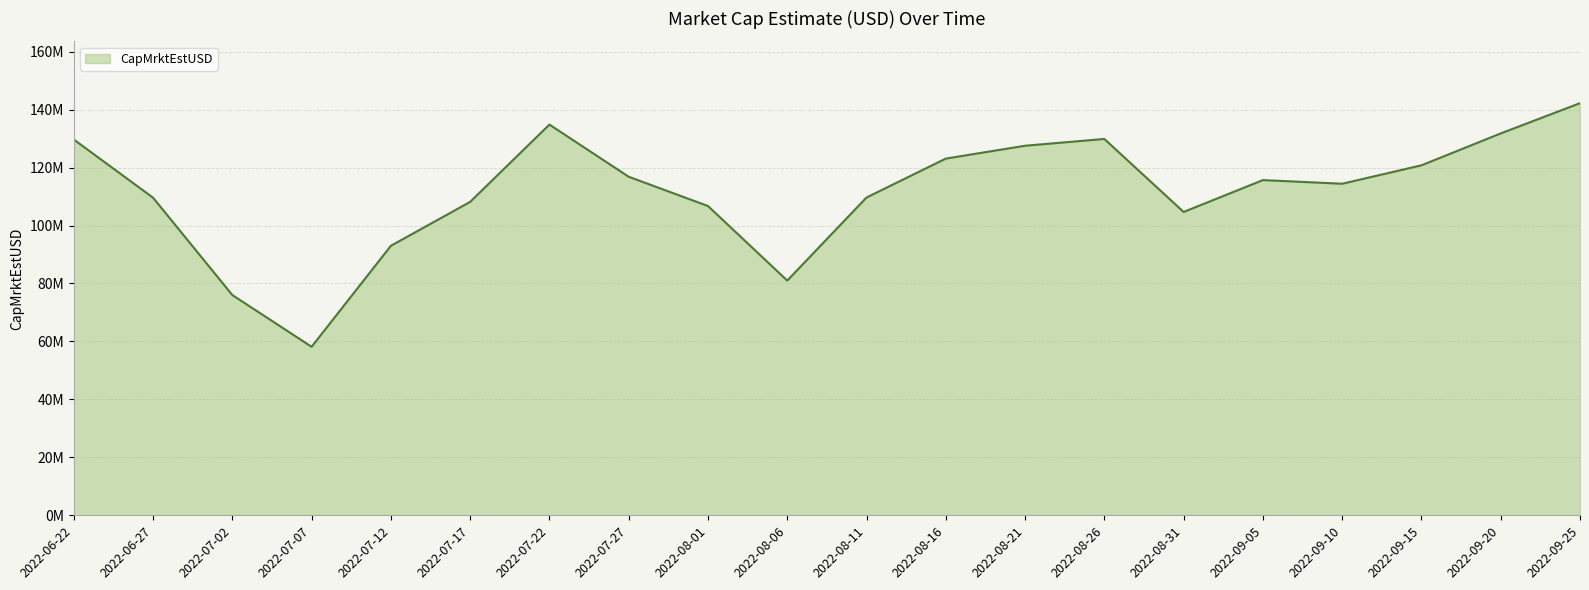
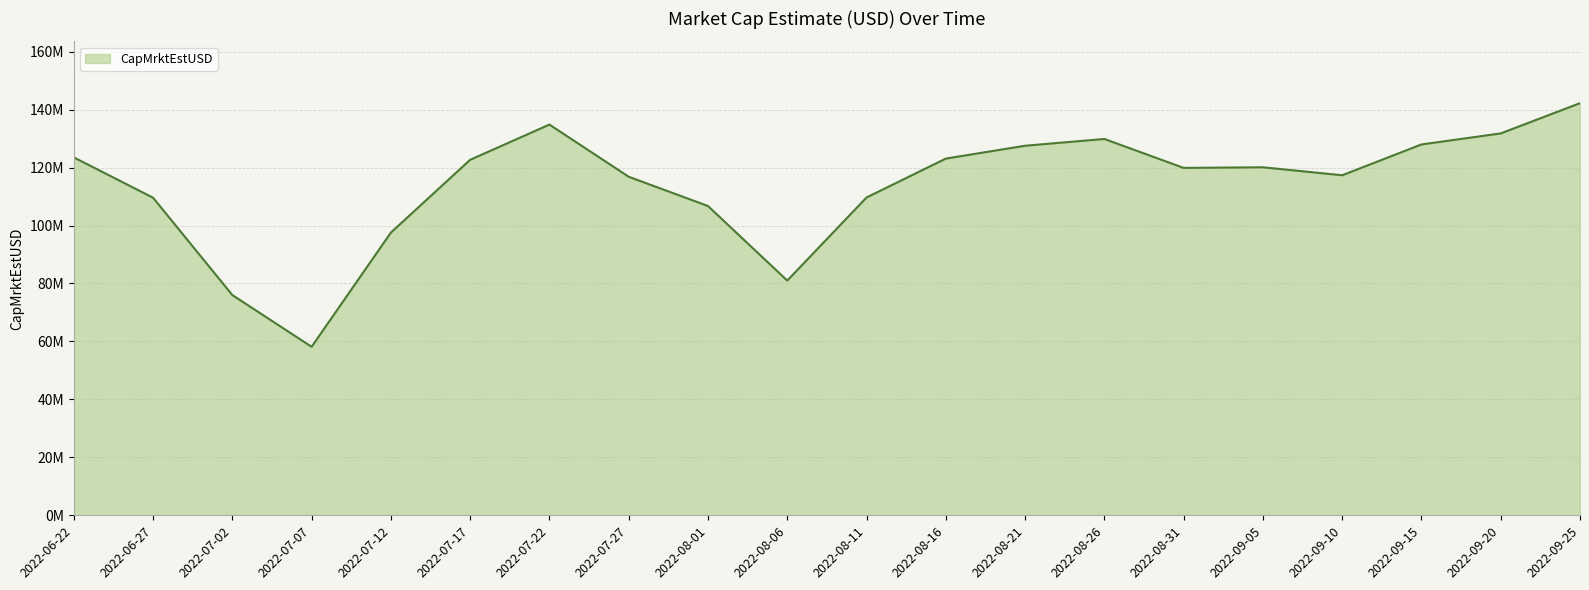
  {
-   "2022-06-22": 130000000,
+   "2022-06-22": 124000000,
    "2022-06-27": 110000000,
    "2022-07-02": 76000000,
    "2022-07-07": 58000000,
-   "2022-07-12": 93000000,
-   "2022-07-17": 108000000,
+   "2022-07-12": 98000000,
+   "2022-07-17": 123000000,
    "2022-07-22": 135000000,
    "2022-07-27": 117000000,
    "2022-08-01": 107000000,
    "2022-08-06": 81000000,
    "2022-08-11": 110000000,
    "2022-08-16": 123000000,
    "2022-08-21": 128000000,
    "2022-08-26": 130000000,
-   "2022-08-31": 105000000,
-   "2022-09-05": 116000000,
-   "2022-09-10": 114000000,
-   "2022-09-15": 121000000,
+   "2022-08-31": 120000000,
+   "2022-09-05": 120000000,
+   "2022-09-10": 117000000,
+   "2022-09-15": 128000000,
    "2022-09-20": 132000000,
    "2022-09-25": 142000000
  }
